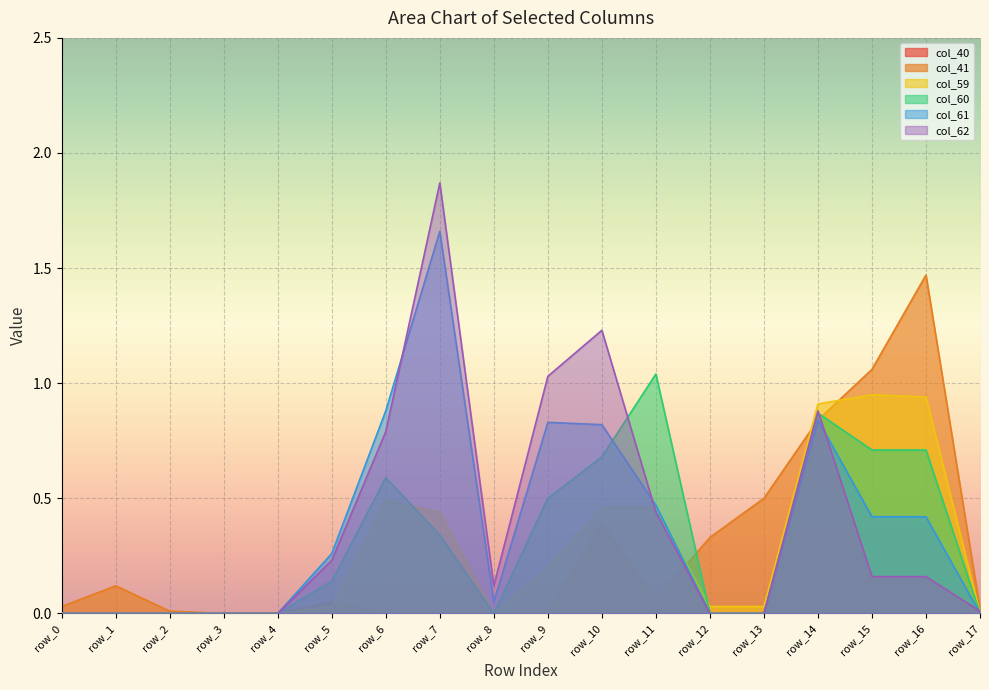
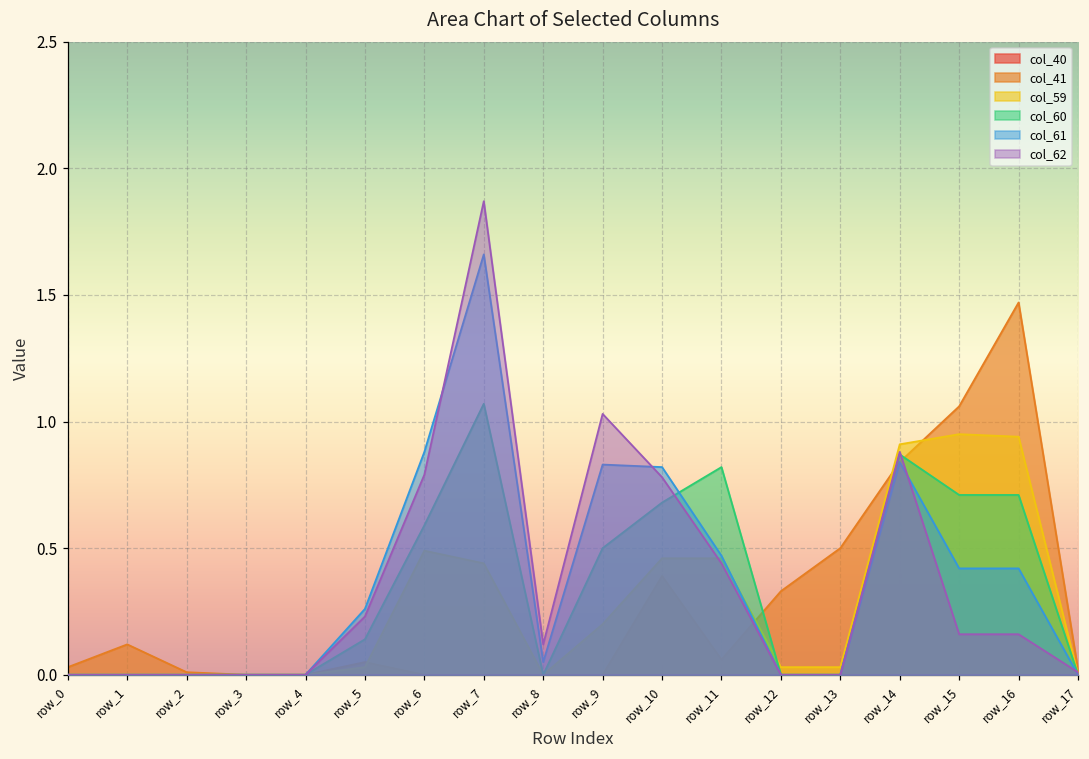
  {
    "col_59": {
      "row_5": 0.03,
      "row_6": 0.49,
      "row_7": 0.44,
      "row_9": 0.20,
      "row_10": 0.46,
      "row_12": 0.03,
      "row_13": 0.03,
      "row_14": 0.91,
      "row_15": 0.95,
      "row_16": 0.94
    },
    "col_60": {
      "row_5": 0.14,
      "row_6": 0.59,
-     "row_7": 0.34,
+     "row_7": 1.07,
      "row_9": 0.50,
      "row_10": 0.68,
-     "row_11": 1.04,
+     "row_11": 0.82,
      "row_15": 0.71,
      "row_16": 0.71
    },
    "col_61": {
      "row_5": 0.26,
      "row_6": 0.88,
      "row_7": 1.66,
      "row_8": 0.05,
      "row_9": 0.83,
      "row_10": 0.82,
      "row_15": 0.42,
      "row_16": 0.42
    },
    "col_62": {
      "row_5": 0.23,
      "row_6": 0.79,
      "row_7": 1.87,
      "row_8": 0.12,
      "row_9": 1.03,
-     "row_10": 1.23,
+     "row_10": 0.78,
      "row_11": 0.44,
      "row_15": 0.16,
      "row_16": 0.16
    }
  }
